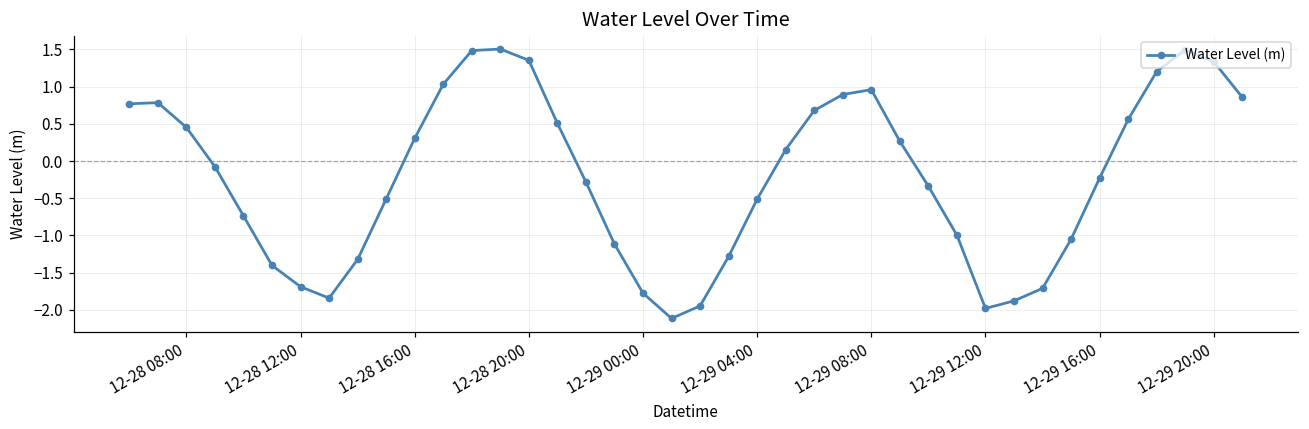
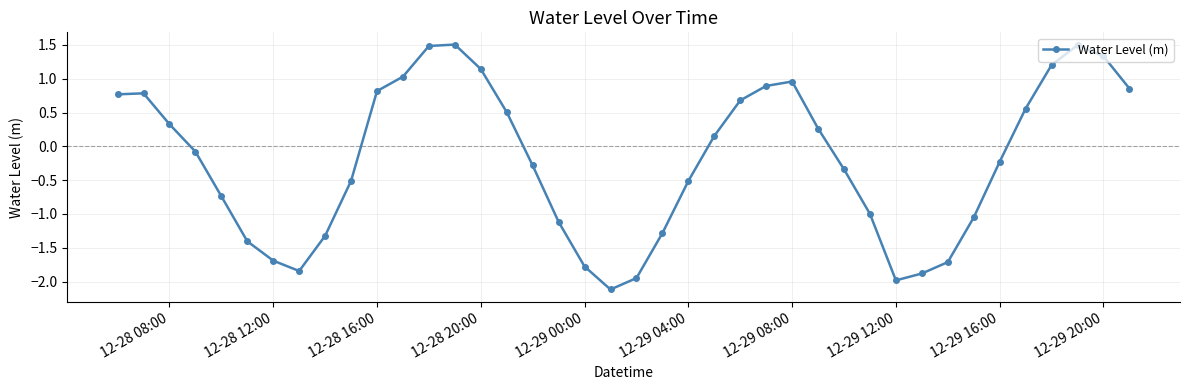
  {
-   "12-28 08:00": 0.5,
+   "12-28 08:00": 0.3,
    "12-28 12:00": -1.7,
-   "12-28 16:00": 0.3,
-   "12-28 20:00": 1.4,
+   "12-28 16:00": 0.8,
+   "12-28 20:00": 1.1,
    "12-29 00:00": -1.8,
    "12-29 04:00": -0.5,
    "12-29 08:00": 1.0,
    "12-29 12:00": -2.0,
    "12-29 16:00": -0.2
  }
